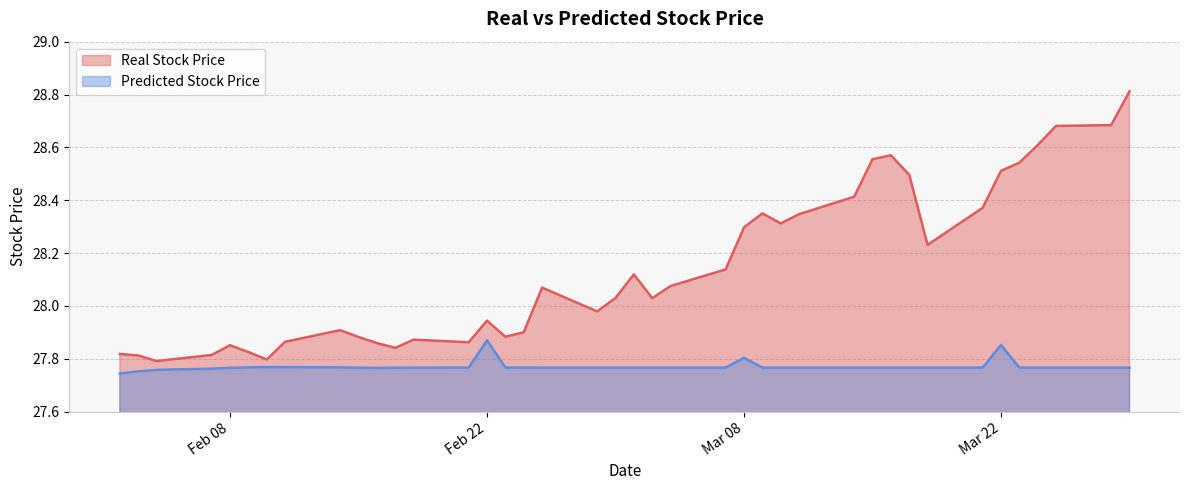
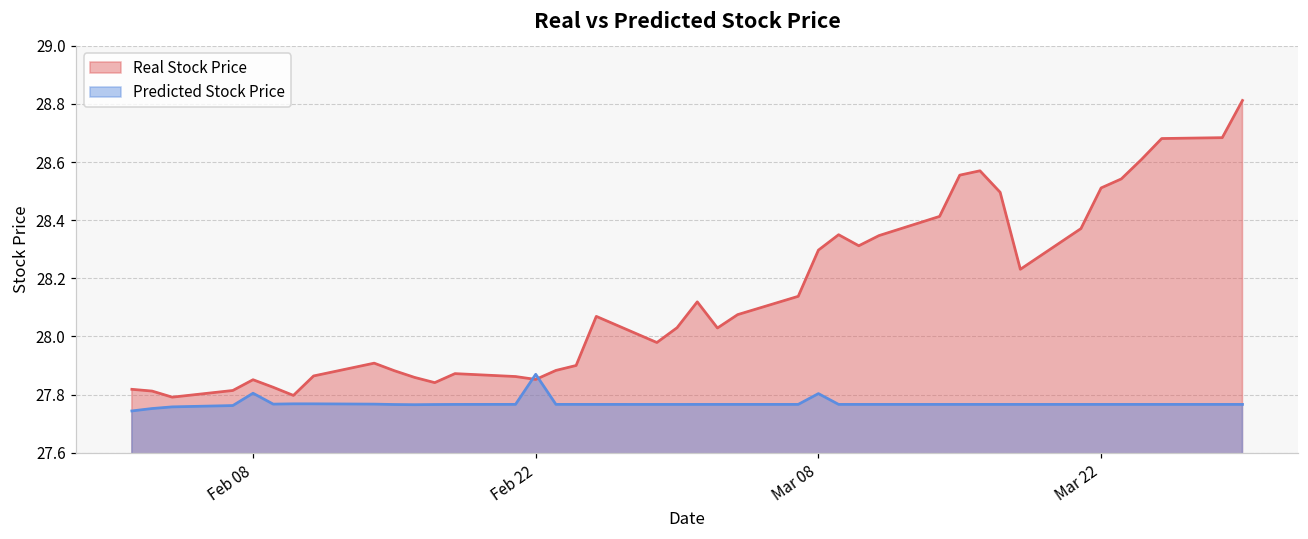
  {
    "Real Stock Price": {
      "Feb 08": 27.85,
-     "Feb 22": 27.94,
+     "Feb 22": 27.85,
      "Mar 08": 28.30,
      "Mar 22": 28.51
    },
    "Predicted Stock Price": {
-     "Feb 08": 27.77,
+     "Feb 08": 27.80,
      "Feb 22": 27.87,
      "Mar 08": 27.80,
-     "Mar 22": 27.85
+     "Mar 22": 27.77
    }
  }
